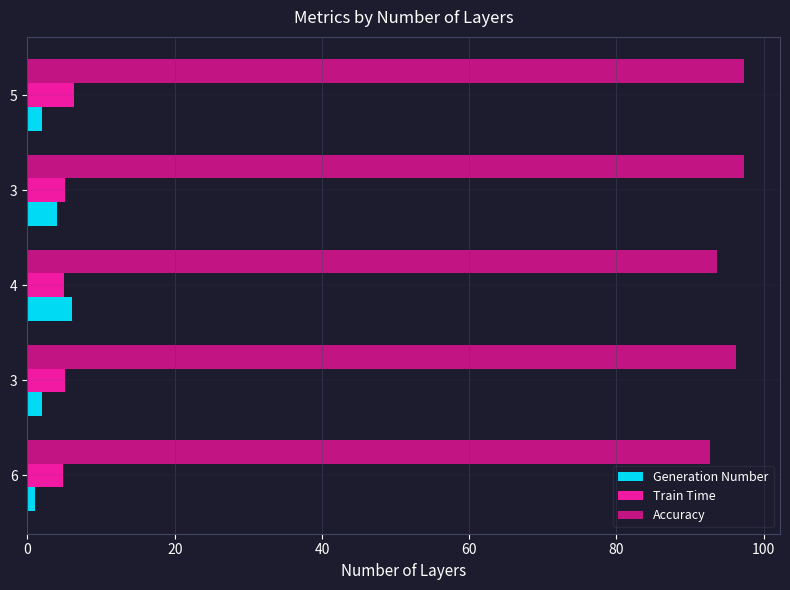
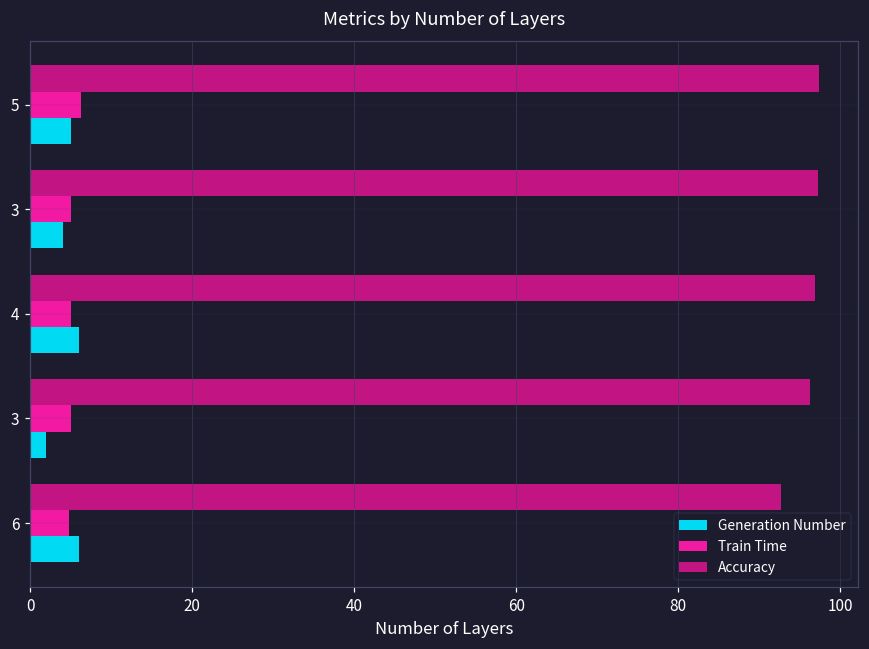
  {
    "Generation Number": {
-     "5": 2,
+     "5": 5,
      "4": 6,
-     "6": 1
+     "6": 6
    },
    "Train Time": {
      "5": 6,
      "4": 5,
      "6": 5
    },
    "Accuracy": {
      "5": 97,
-     "4": 94,
+     "4": 97,
      "6": 93
    }
  }
